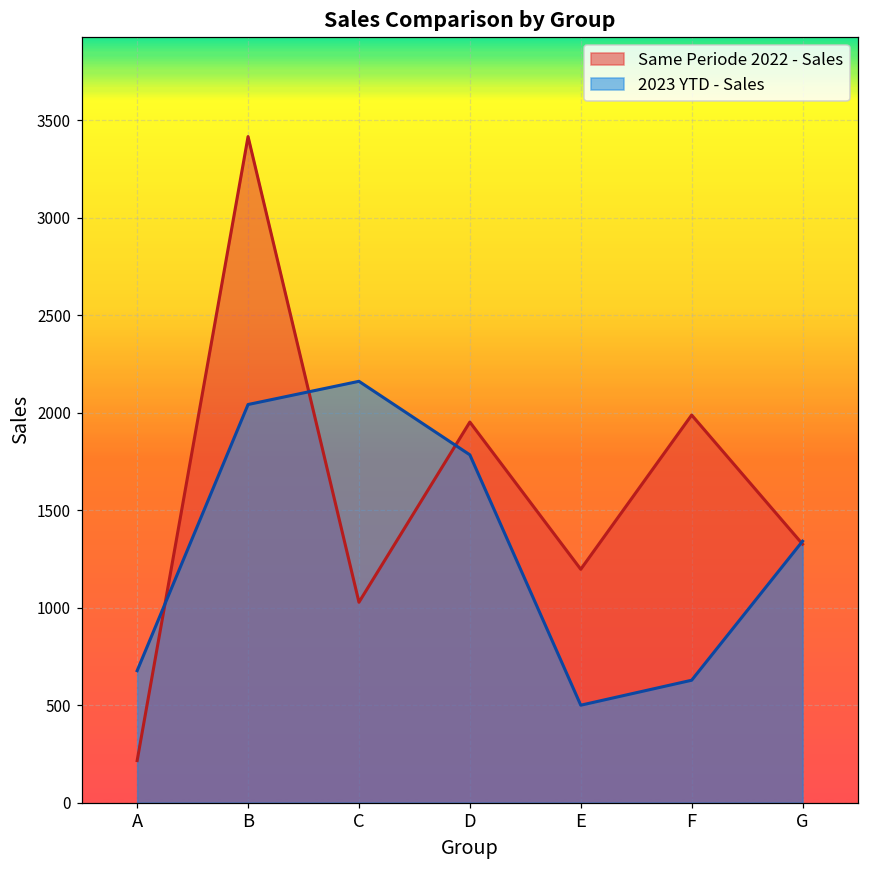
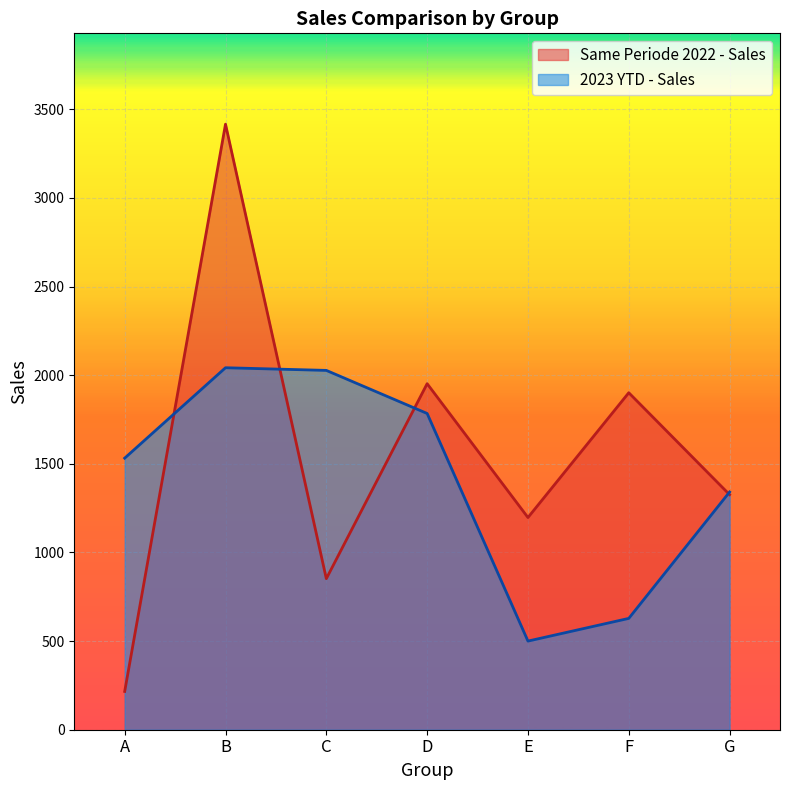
  {
    "Same Periode 2022 - Sales": {
      "A": 220,
      "B": 3420,
-     "C": 1030,
+     "C": 850,
      "D": 1950,
      "E": 1200,
-     "F": 1990,
+     "F": 1900,
      "G": 1330
    },
    "2023 YTD - Sales": {
-     "A": 680,
+     "A": 1530,
      "B": 2040,
-     "C": 2160,
+     "C": 2030,
      "D": 1780,
      "E": 500,
      "F": 630,
      "G": 1340
    }
  }
